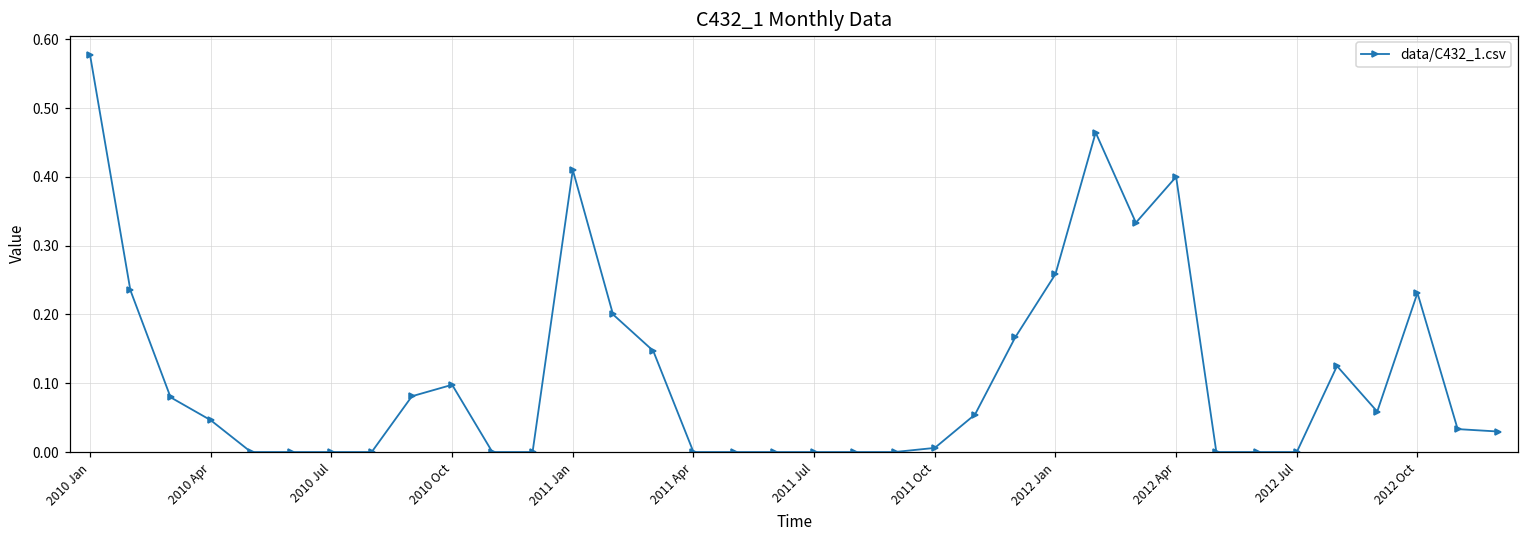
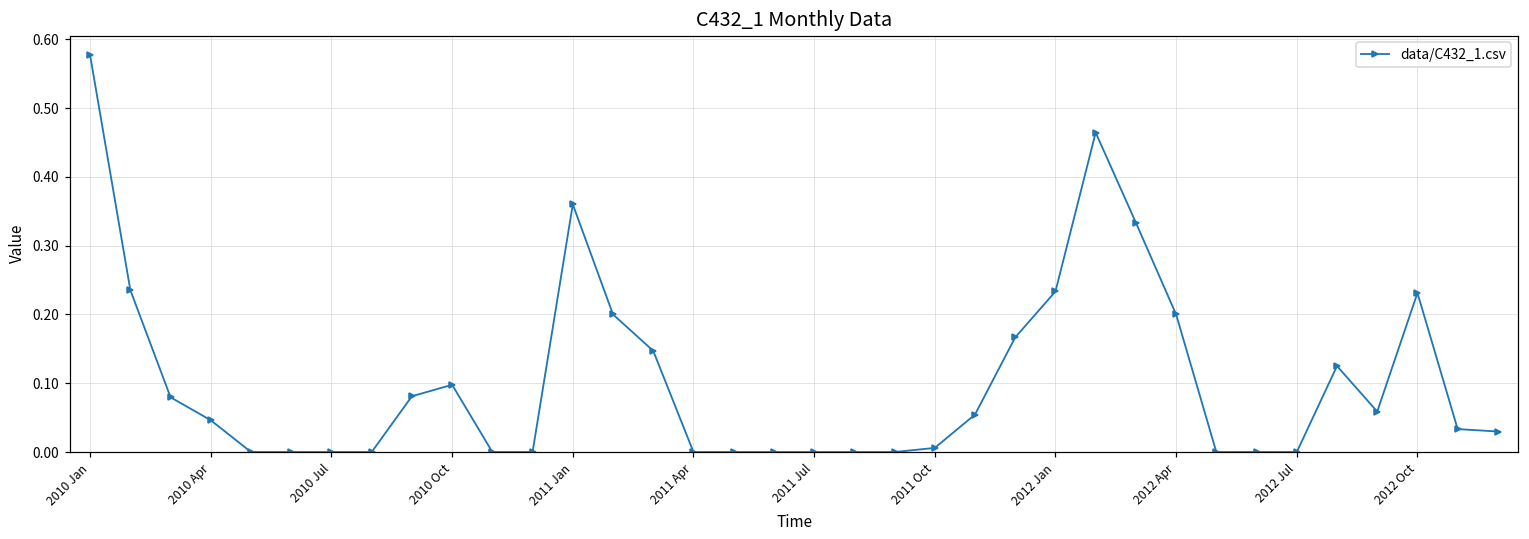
  {
    "2010 Jan": 0.58,
    "2010 Apr": 0.05,
    "2010 Jul": 0.00,
    "2010 Oct": 0.10,
-   "2011 Jan": 0.41,
+   "2011 Jan": 0.36,
    "2011 Apr": 0.00,
    "2011 Jul": 0.00,
    "2011 Oct": 0.01,
-   "2012 Jan": 0.26,
-   "2012 Apr": 0.4,
+   "2012 Jan": 0.23,
+   "2012 Apr": 0.2,
    "2012 Jul": 0.00,
    "2012 Oct": 0.23
  }
